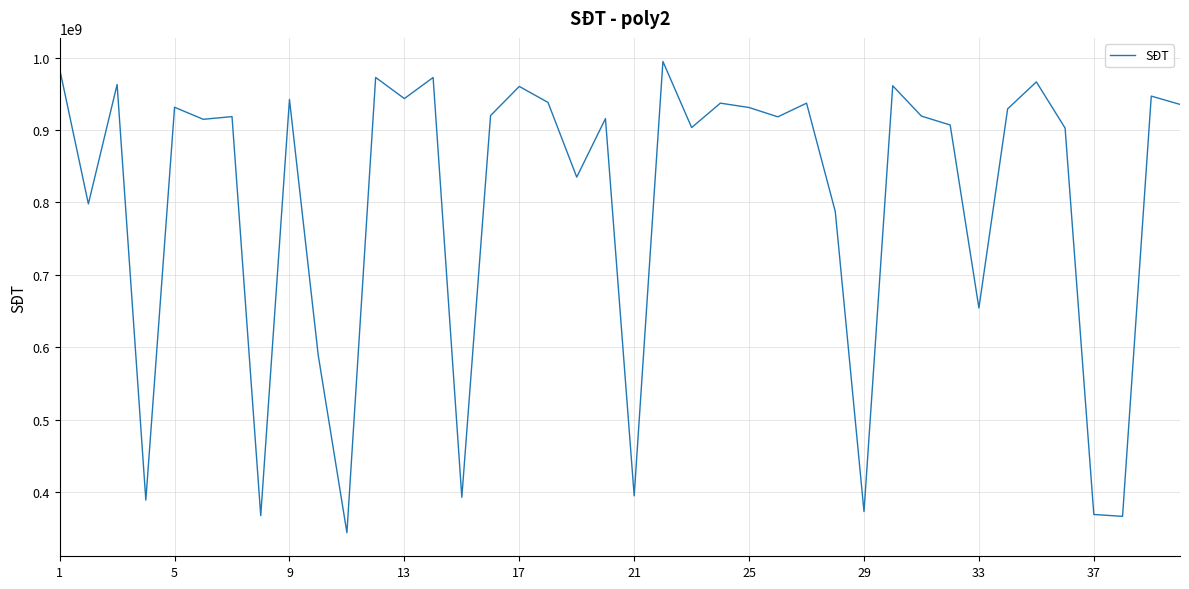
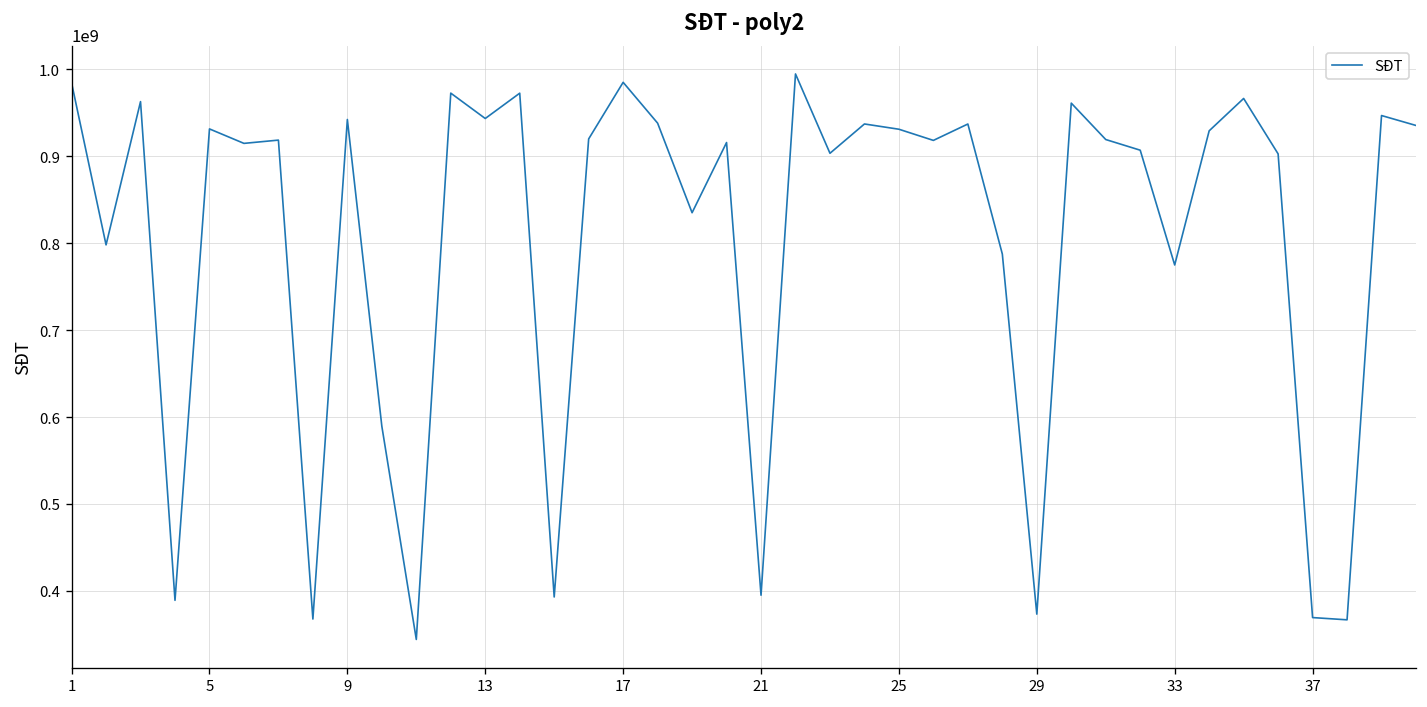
  {
    "1": 980000000,
    "5": 930000000,
    "9": 940000000,
    "13": 940000000,
-   "17": 960000000,
+   "17": 980000000,
    "21": 390000000,
    "25": 930000000,
    "29": 370000000,
-   "33": 650000000,
+   "33": 770000000,
    "37": 370000000
  }
